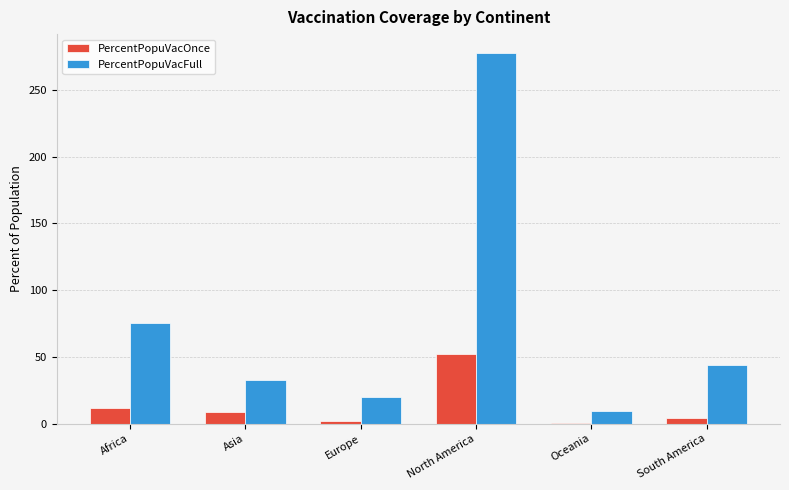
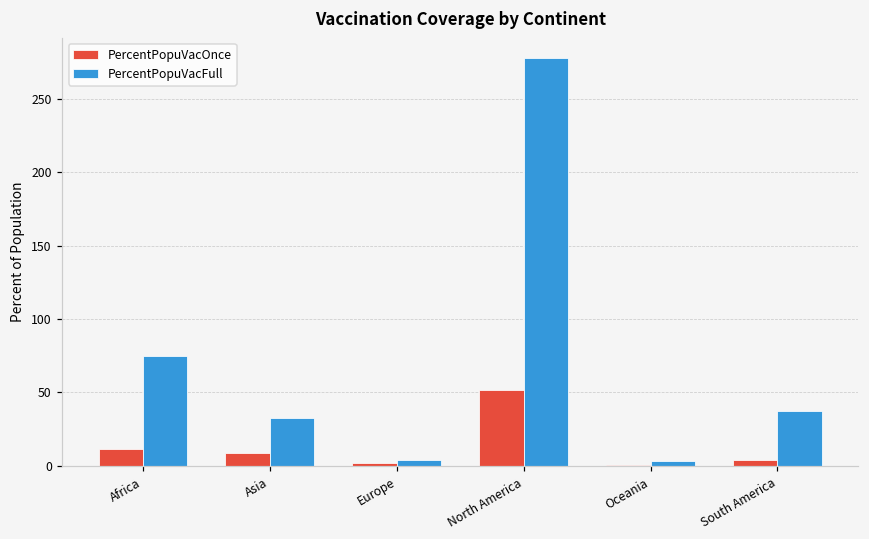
  {
    "PercentPopuVacOnce": {
      "Africa": 11,
      "Asia": 9,
      "North America": 52,
      "South America": 4
    },
    "PercentPopuVacFull": {
      "Africa": 75,
      "Asia": 33,
-     "Europe": 20,
+     "Europe": 4,
      "North America": 278,
-     "Oceania": 10,
-     "South America": 44
+     "Oceania": 4,
+     "South America": 37
    }
  }
